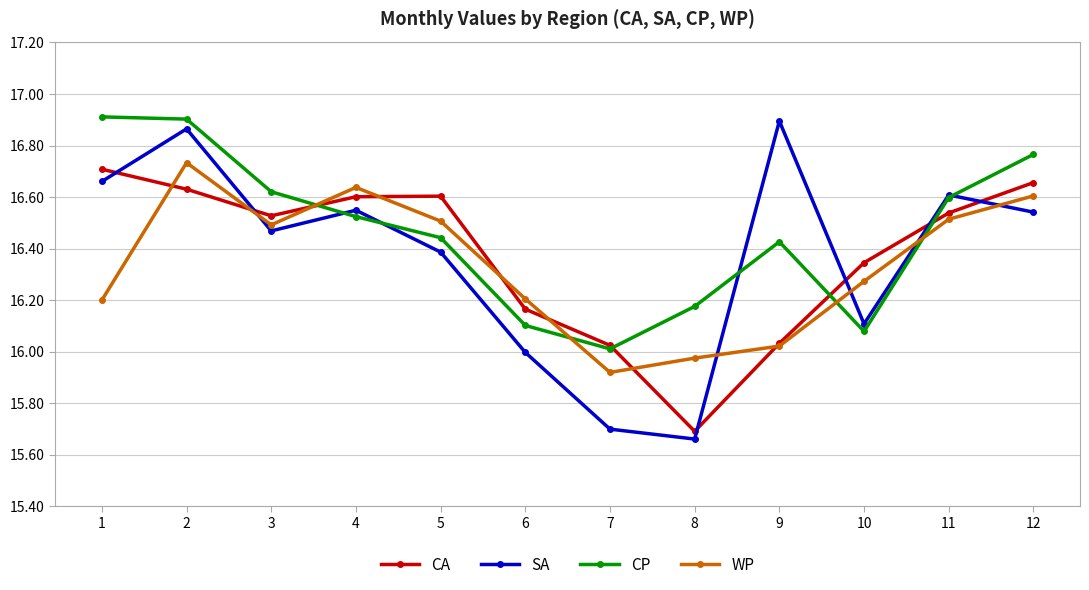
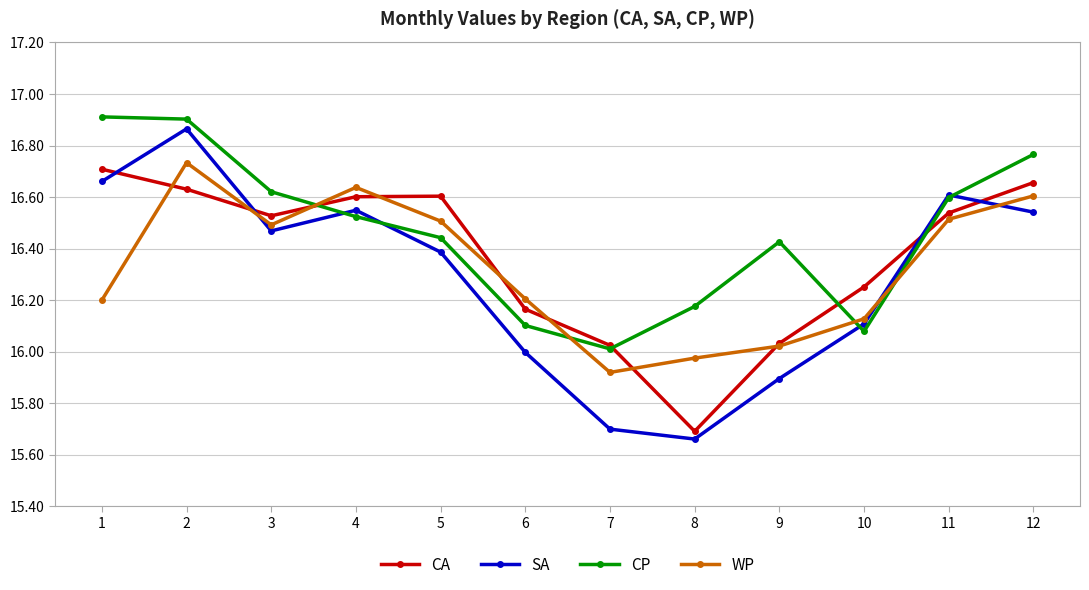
  {
    "CA": {
      "1": 16.71,
      "2": 16.63,
      "3": 16.53,
      "4": 16.60,
      "5": 16.60,
      "6": 16.16,
      "7": 16.02,
      "8": 15.69,
      "9": 16.03,
-     "10": 16.34,
+     "10": 16.25,
      "11": 16.54,
      "12": 16.66
    },
    "SA": {
      "1": 16.66,
      "2": 16.86,
      "3": 16.47,
      "4": 16.55,
      "5": 16.39,
      "6": 16.00,
      "7": 15.70,
      "8": 15.66,
-     "9": 16.89,
+     "9": 15.90,
      "10": 16.11,
      "12": 16.54
    },
    "CP": {
      "1": 16.91,
      "2": 16.90,
      "3": 16.62,
      "4": 16.52,
      "5": 16.44,
      "6": 16.10,
      "7": 16.01,
      "8": 16.18,
      "9": 16.43,
      "10": 16.08,
      "12": 16.77
    },
    "WP": {
      "1": 16.20,
      "2": 16.73,
      "3": 16.49,
      "4": 16.64,
      "5": 16.51,
      "6": 16.20,
      "7": 15.92,
      "8": 15.97,
      "9": 16.02,
-     "10": 16.27,
+     "10": 16.13,
      "11": 16.51,
      "12": 16.60
    }
  }
